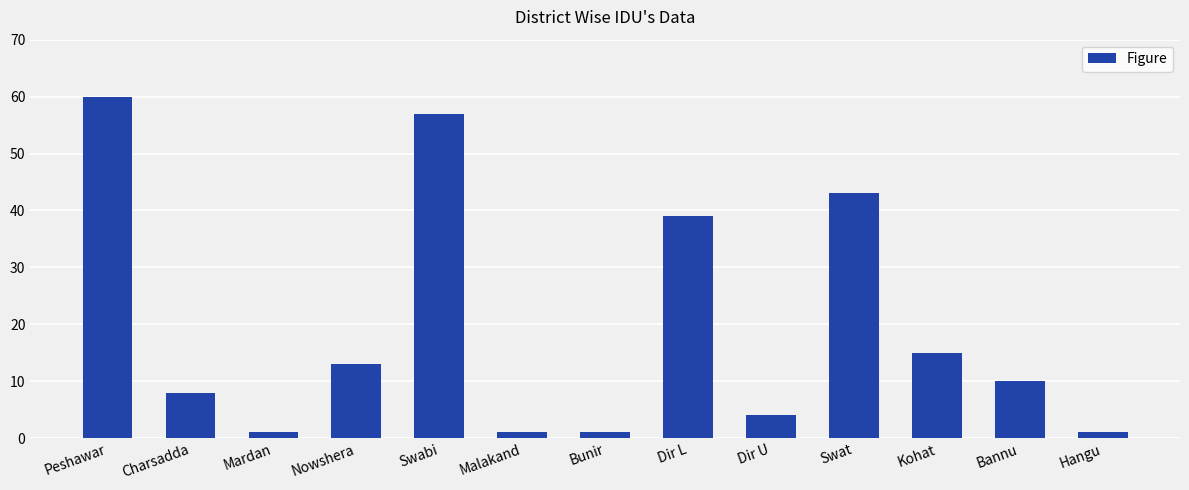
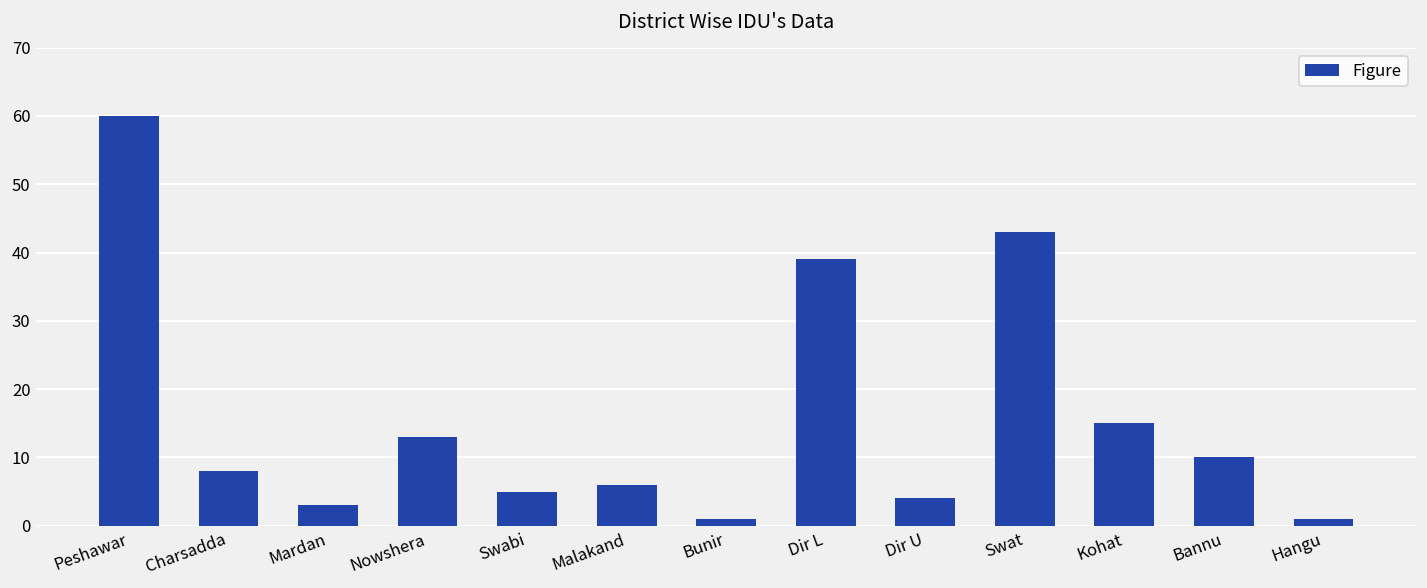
  {
    "Peshawar": 60,
    "Charsadda": 8,
-   "Mardan": 1,
+   "Mardan": 3,
    "Nowshera": 13,
-   "Swabi": 57,
-   "Malakand": 1,
+   "Swabi": 5,
+   "Malakand": 6,
    "Bunir": 1,
    "Dir L": 39,
    "Dir U": 4,
    "Swat": 43,
    "Kohat": 15,
    "Bannu": 10,
    "Hangu": 1
  }
